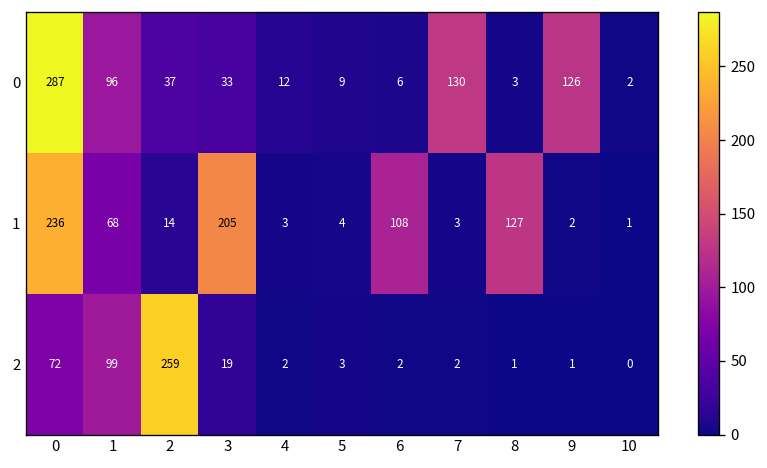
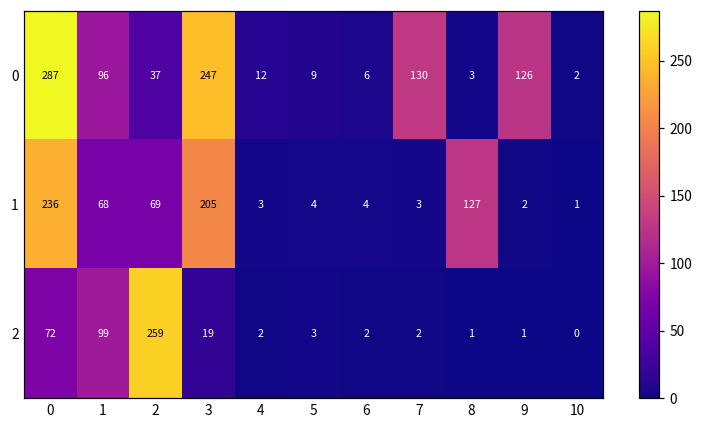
  {
    "0": {
      "0": 287,
      "1": 96,
      "2": 37,
-     "3": 33,
+     "3": 247,
      "4": 12,
      "5": 9,
      "6": 6,
      "7": 130,
      "8": 3,
      "9": 126,
      "10": 2
    },
    "1": {
      "0": 236,
      "1": 68,
-     "2": 14,
+     "2": 69,
      "3": 205,
      "4": 3,
      "5": 4,
-     "6": 108,
+     "6": 4,
      "7": 3,
      "8": 127,
      "9": 2,
      "10": 1
    },
    "2": {
      "0": 72,
      "1": 99,
      "2": 259,
      "3": 19,
      "4": 2,
      "5": 3,
      "6": 2,
      "7": 2,
      "8": 1,
      "9": 1,
      "10": 0
    }
  }
